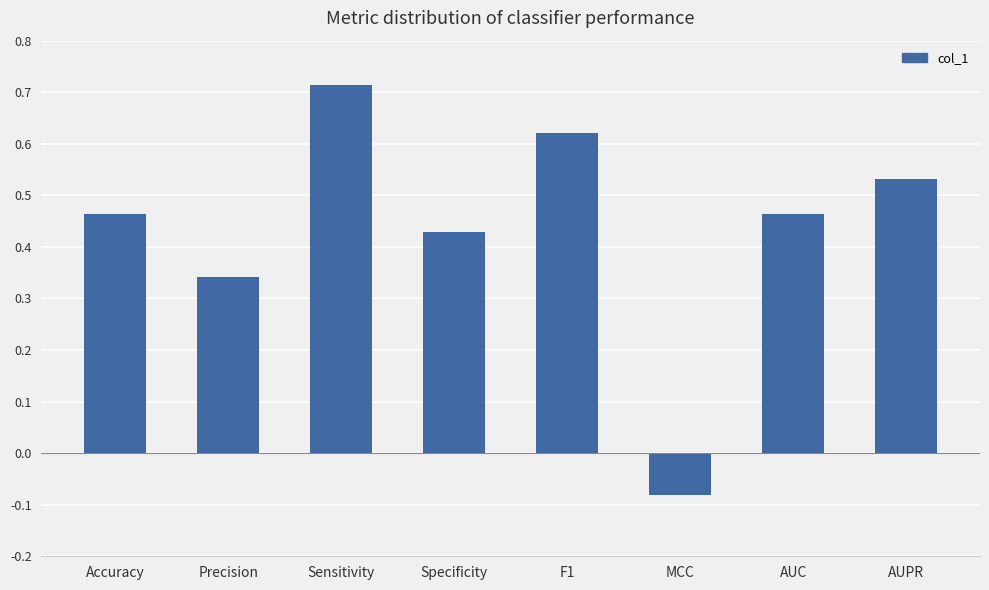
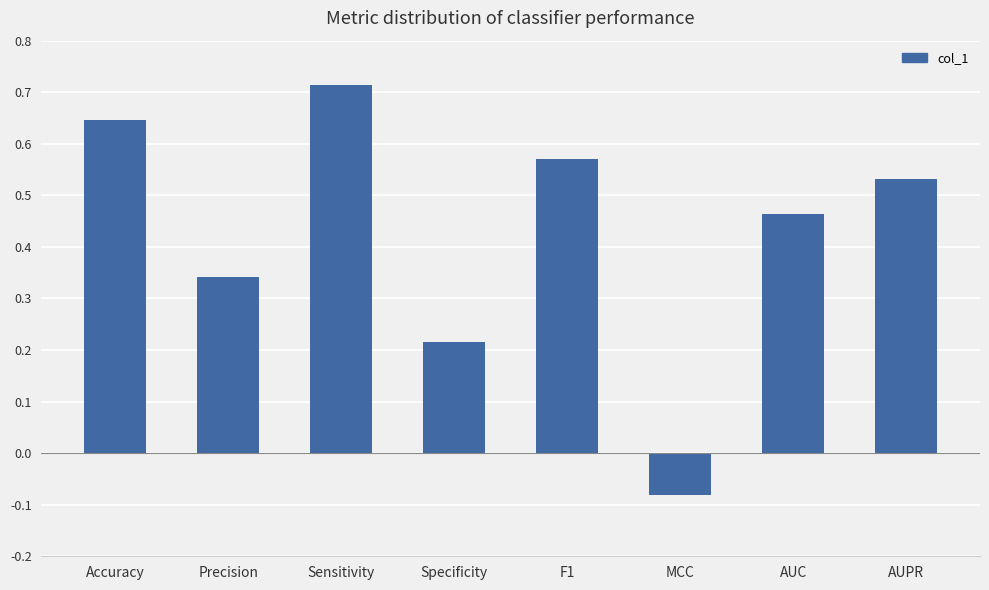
  {
-   "Accuracy": 0.46,
+   "Accuracy": 0.65,
    "Precision": 0.34,
    "Sensitivity": 0.71,
-   "Specificity": 0.43,
-   "F1": 0.62,
+   "Specificity": 0.22,
+   "F1": 0.57,
    "MCC": -0.08,
    "AUC": 0.46,
    "AUPR": 0.53
  }
